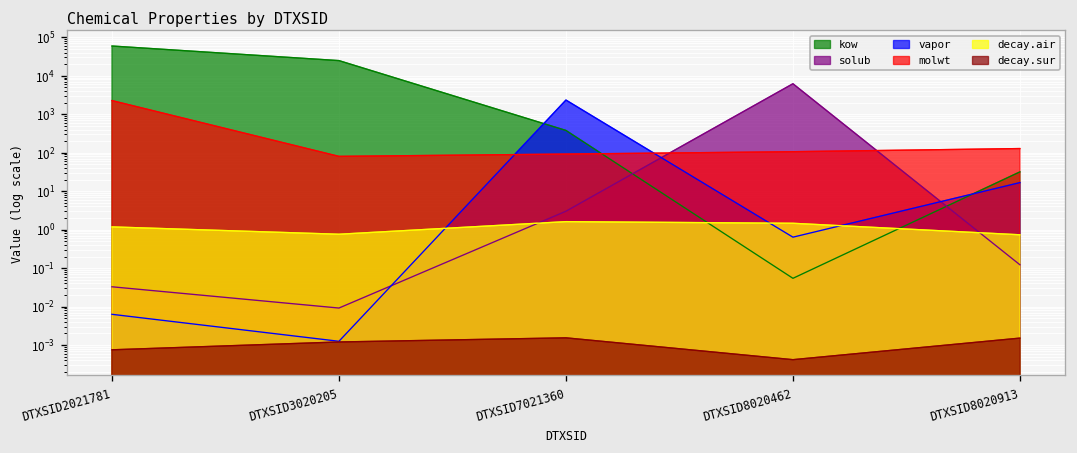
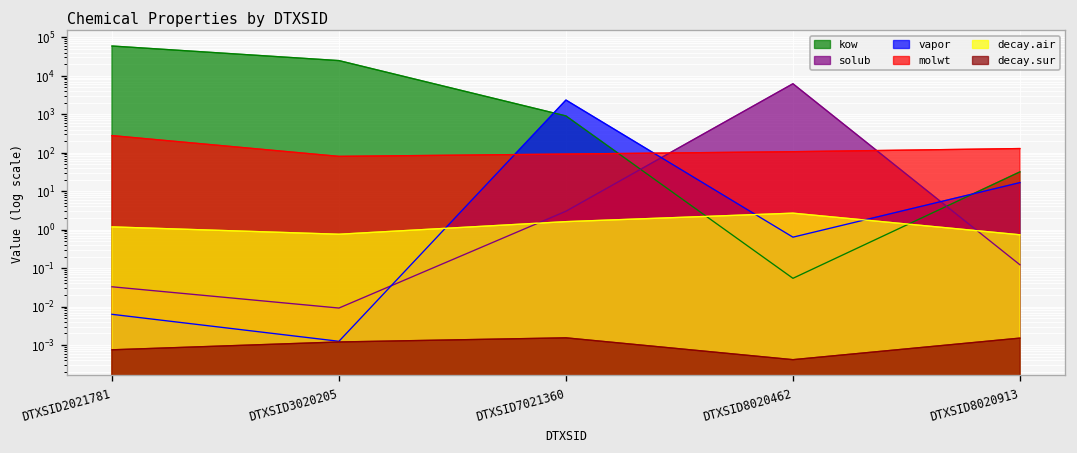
  {
    "kow": {
      "DTXSID2021781": 60000,
      "DTXSID3020205": 20000,
-     "DTXSID7021360": 400,
+     "DTXSID7021360": 900,
      "DTXSID8020462": 0.05,
      "DTXSID8020913": 30
    },
    "solub": {
      "DTXSID2021781": 0.03,
      "DTXSID3020205": 0.009,
      "DTXSID7021360": 3,
      "DTXSID8020462": 6000,
      "DTXSID8020913": 0.12
    },
    "vapor": {
      "DTXSID2021781": 0.006,
      "DTXSID7021360": 2000,
      "DTXSID8020462": 0.6,
      "DTXSID8020913": 20
    },
    "molwt": {
-     "DTXSID2021781": 2000,
+     "DTXSID2021781": 300,
      "DTXSID3020205": 80,
      "DTXSID7021360": 90,
      "DTXSID8020462": 110,
      "DTXSID8020913": 130
    },
    "decay.air": {
      "DTXSID2021781": 1,
      "DTXSID3020205": 0.8,
      "DTXSID7021360": 2,
-     "DTXSID8020462": 1,
+     "DTXSID8020462": 3,
      "DTXSID8020913": 0.7
    },
    "decay.sur": {
      "DTXSID2021781": 0.0008,
      "DTXSID7021360": 0.002,
      "DTXSID8020462": 0.0004,
      "DTXSID8020913": 0.002
    }
  }
